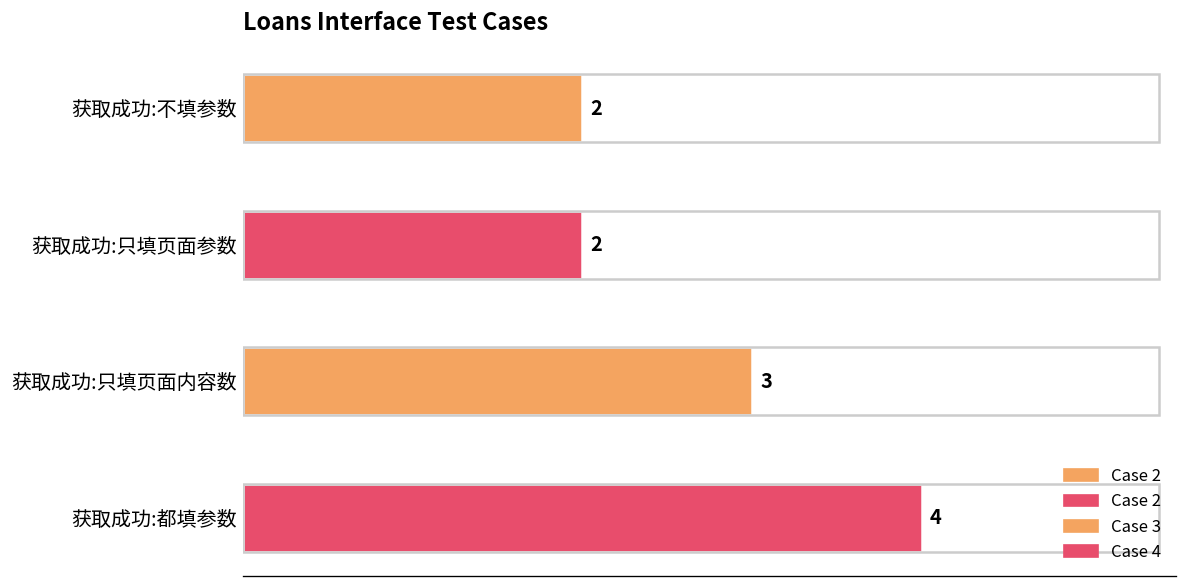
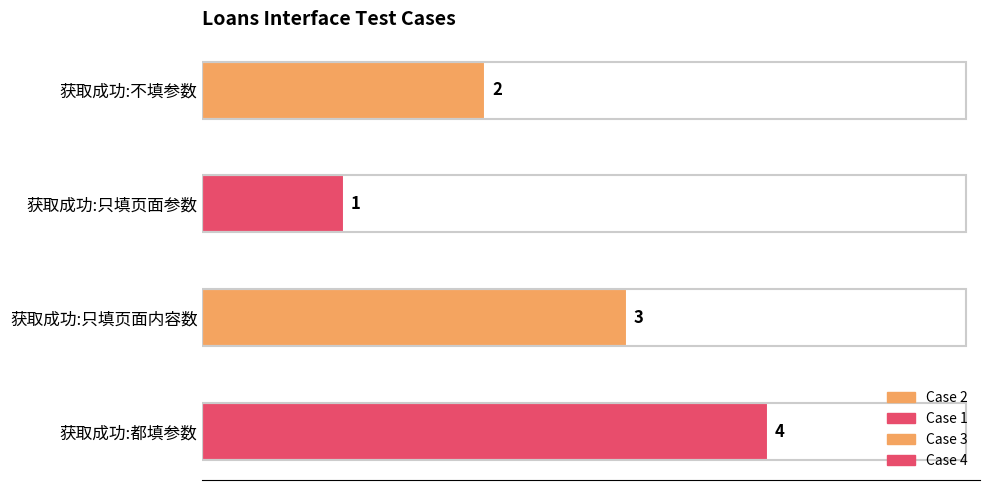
  {
    "获取成功:不填参数": 2,
-   "获取成功:只填页面参数": 2,
+   "获取成功:只填页面参数": 1,
    "获取成功:只填页面内容数": 3,
    "获取成功:都填参数": 4
  }
